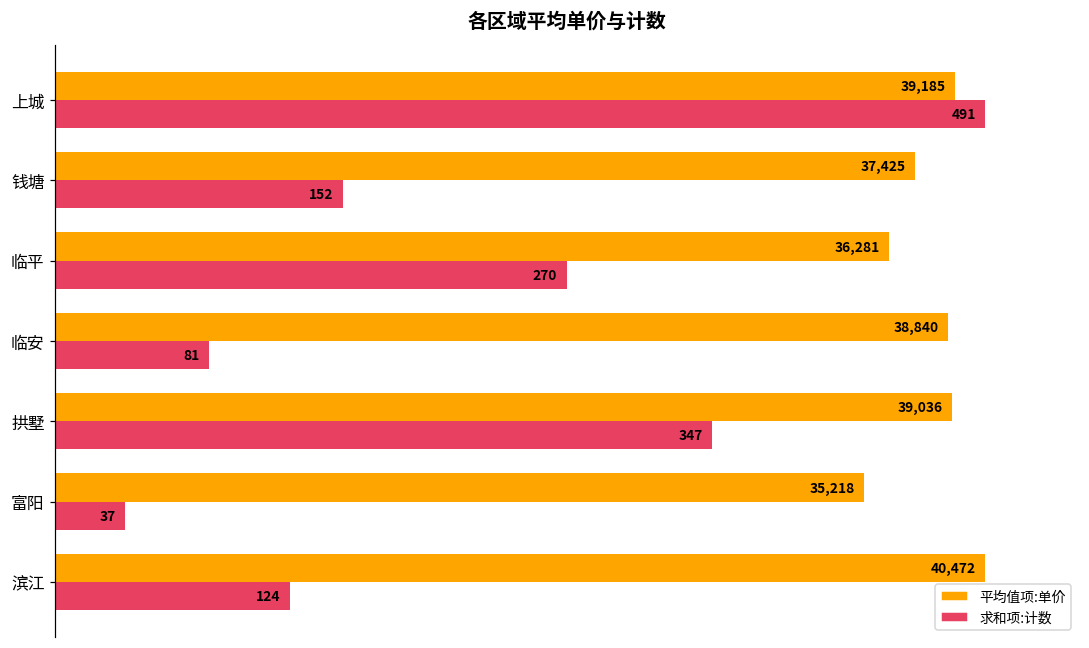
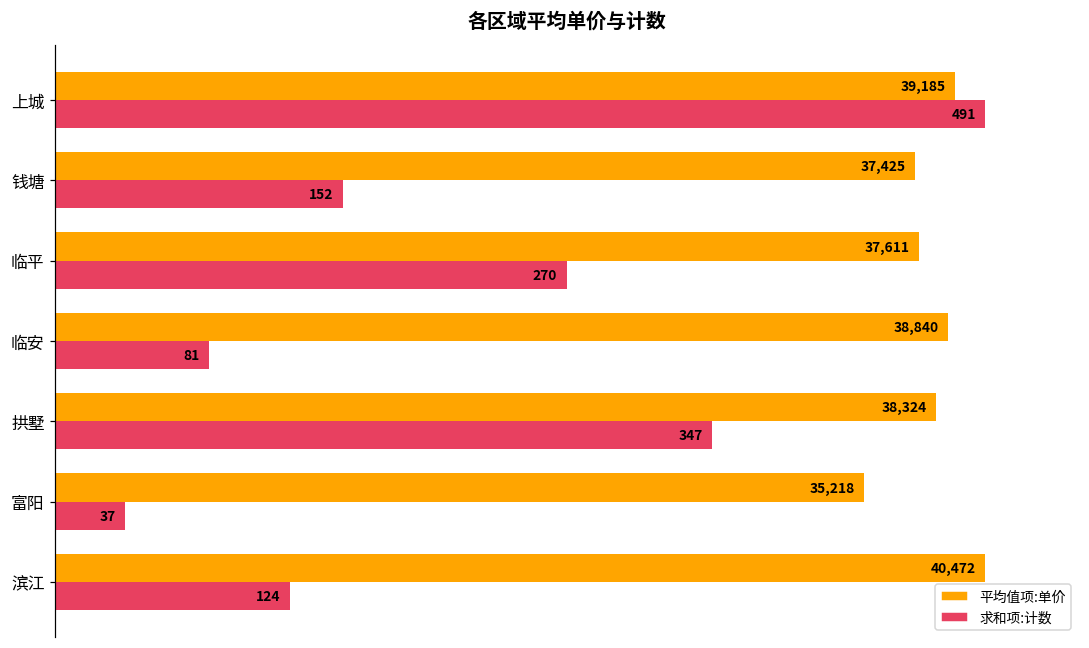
  {
    "平均值项:单价": {
-     "临平": "36,281",
-     "拱墅": "39,036"
+     "临平": "37,611",
+     "拱墅": "38,324"
    }
  }
